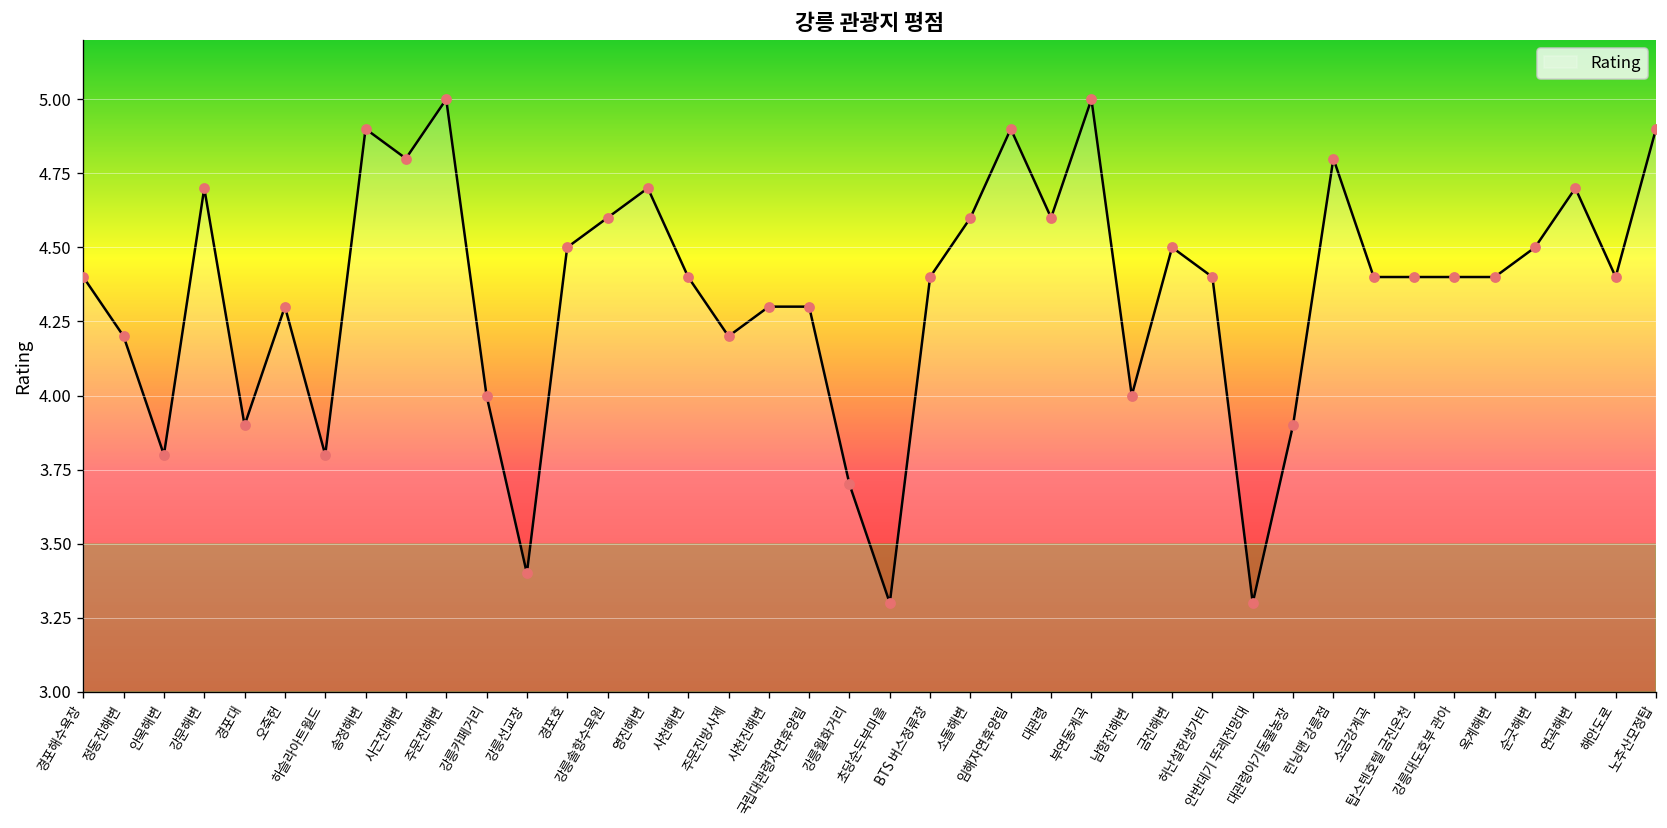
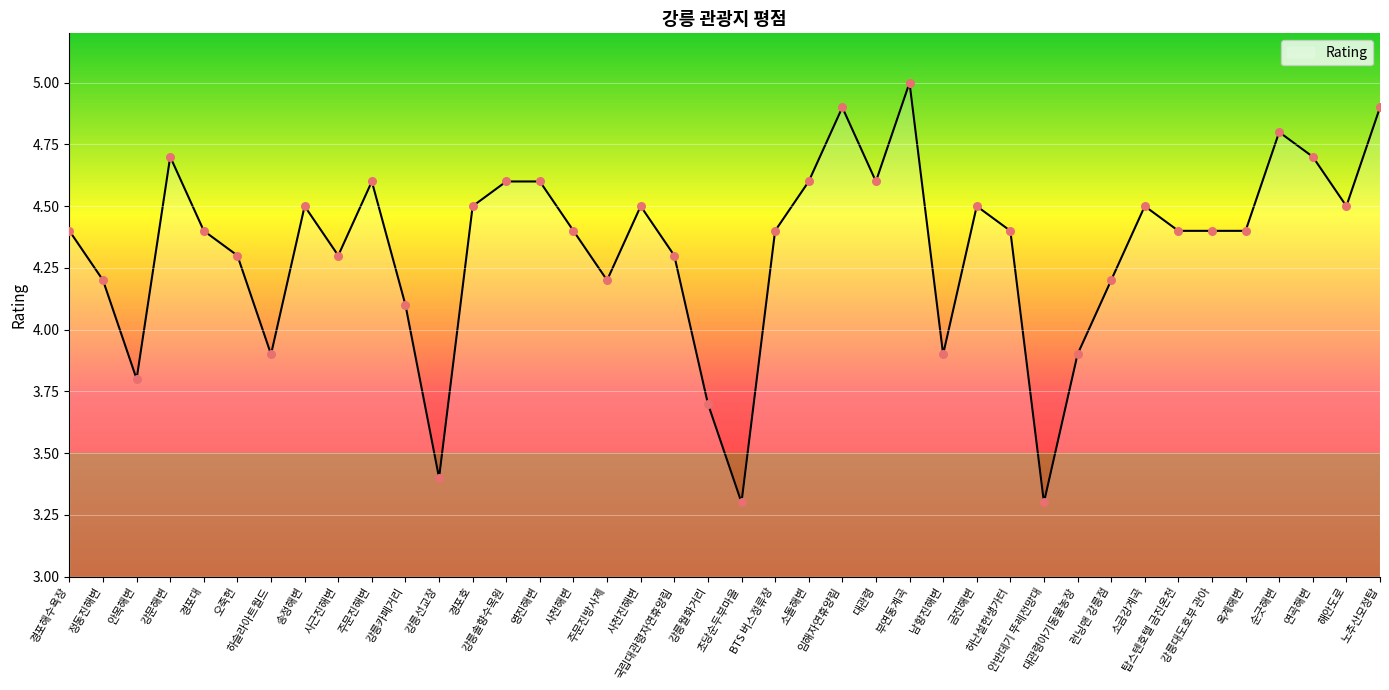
  {
    "경포해수욕장": 4.4,
    "정동진해변": 4.2,
    "안목해변": 3.8,
    "강문해변": 4.7,
-   "경포대": 3.9,
+   "경포대": 4.4,
    "오죽헌": 4.3,
-   "하슬라아트월드": 3.8,
-   "송정해변": 4.9,
-   "사근진해변": 4.8,
-   "주문진해변": 5.0,
-   "강릉카페거리": 4.0,
+   "하슬라아트월드": 3.9,
+   "송정해변": 4.5,
+   "사근진해변": 4.3,
+   "주문진해변": 4.6,
+   "강릉카페거리": 4.1,
    "강릉선교장": 3.4,
    "경포호": 4.5,
    "강릉솔향수목원": 4.6,
-   "영진해변": 4.7,
+   "영진해변": 4.6,
    "사천해변": 4.4,
    "주문진방사제": 4.2,
-   "사천진해변": 4.3,
+   "사천진해변": 4.5,
    "국립대관령자연휴양림": 4.3,
    "강릉월화거리": 3.7,
    "초당순두부마을": 3.3,
    "BTS 버스정류장": 4.4,
    "소돌해변": 4.6,
    "임해자연휴양림": 4.9,
    "대관령": 4.6,
    "부연동계곡": 5.0,
-   "남항진해변": 4.0,
+   "남항진해변": 3.9,
    "금진해변": 4.5,
    "허난설헌생가터": 4.4,
    "안반데기 뚜레전망대": 3.3,
    "대관령아기동물농장": 3.9,
-   "런닝맨 강릉점": 4.8,
-   "소금강계곡": 4.4,
+   "런닝맨 강릉점": 4.2,
+   "소금강계곡": 4.5,
    "탑스텐호텔 금진온천": 4.4,
    "강릉대도호부 관아": 4.4,
    "옥계해변": 4.4,
-   "순긋해변": 4.5,
+   "순긋해변": 4.8,
    "연곡해변": 4.7,
-   "해안도로": 4.4,
+   "해안도로": 4.5,
    "노추산모정탑": 4.9
  }
